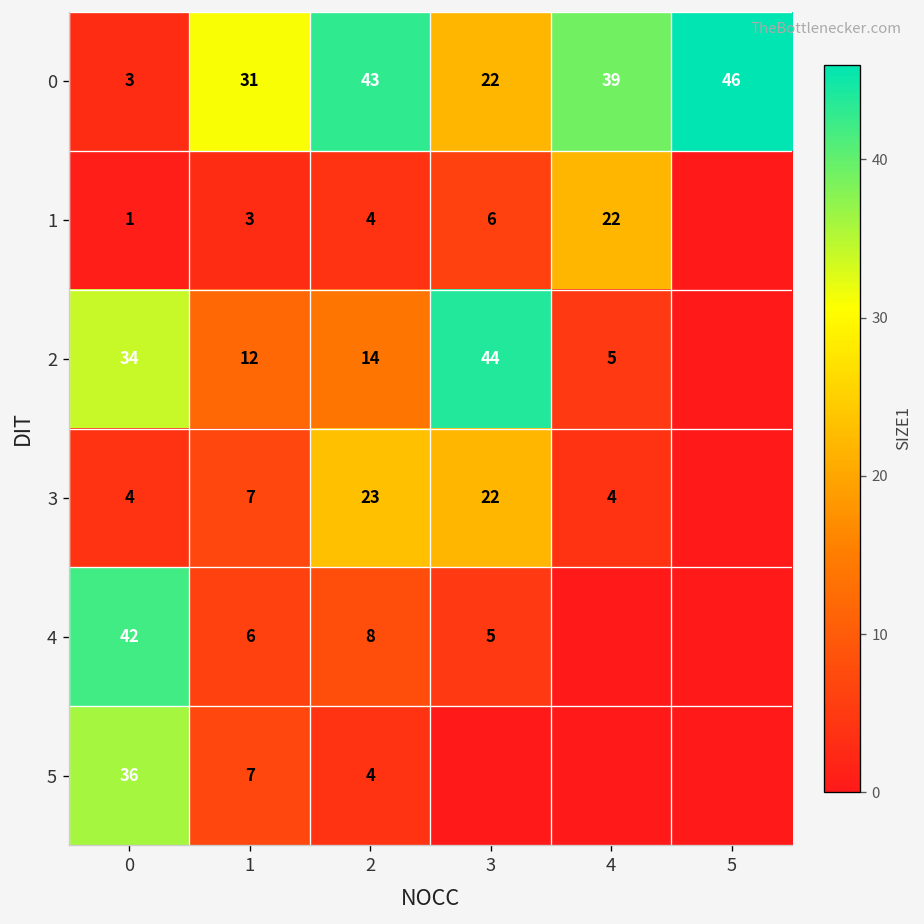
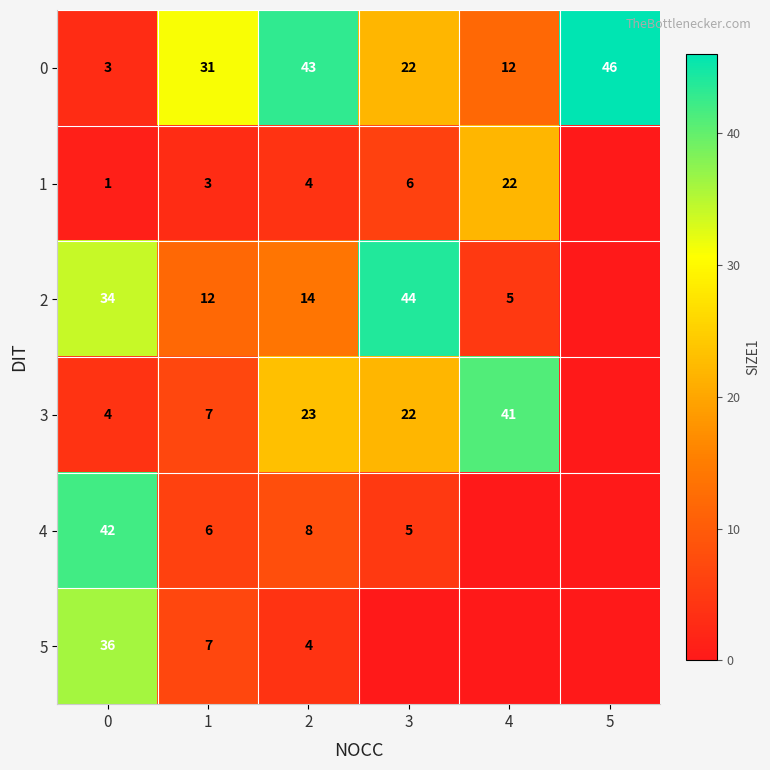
  {
    "0": {
      "0": 3,
      "1": 31,
      "2": 43,
      "3": 22,
-     "4": 39,
+     "4": 12,
      "5": 46
    },
    "1": {
      "0": 1,
      "1": 3,
      "2": 4,
      "3": 6,
      "4": 22
    },
    "2": {
      "0": 34,
      "1": 12,
      "2": 14,
      "3": 44,
      "4": 5
    },
    "3": {
      "0": 4,
      "1": 7,
      "2": 23,
      "3": 22,
-     "4": 4
+     "4": 41
    },
    "4": {
      "0": 42,
      "1": 6,
      "2": 8,
      "3": 5
    },
    "5": {
      "0": 36,
      "1": 7,
      "2": 4
    }
  }
